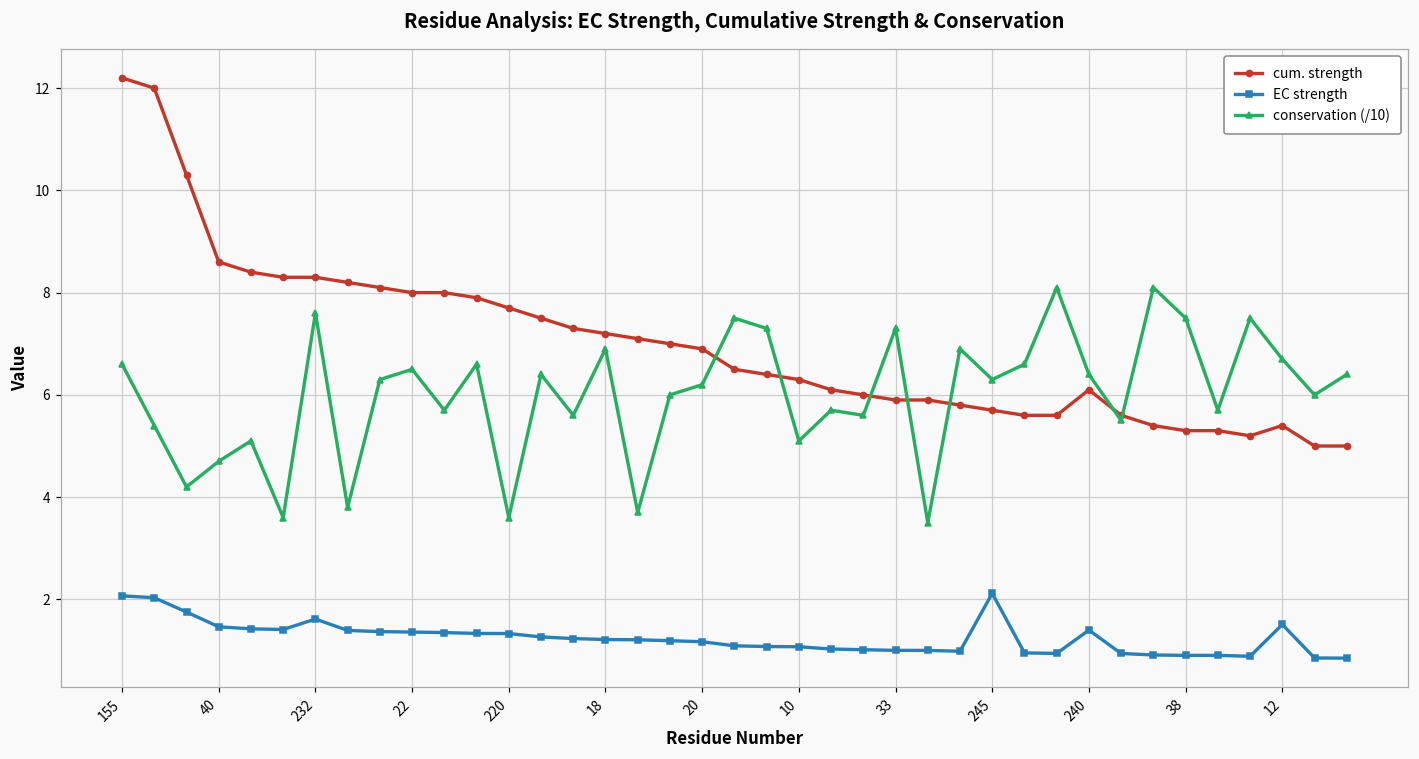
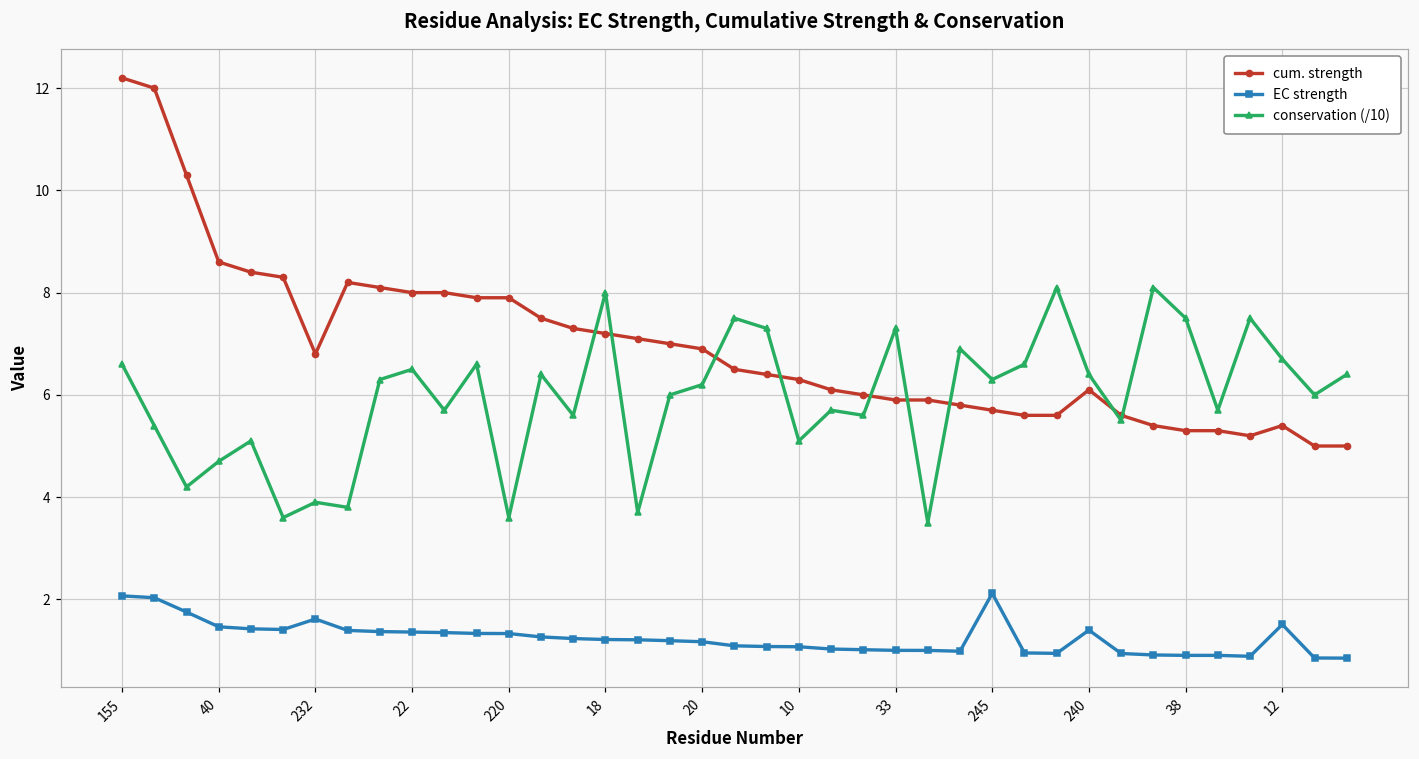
  {
    "cum. strength": {
      "155": 12.2,
      "40": 8.6,
-     "232": 8.3,
-     "220": 7.7,
+     "232": 6.8,
+     "220": 7.9,
      "18": 7.2,
      "33": 5.9,
      "245": 5.7,
      "240": 6.1,
      "12": 5.4
    },
    "EC strength": {
      "155": 2.1,
      "40": 1.5,
      "232": 1.6,
      "220": 1.3,
      "18": 1.2,
      "33": 1.0,
      "245": 2.1,
      "240": 1.4,
      "12": 1.5
    },
    "conservation (/10)": {
      "155": 6.6,
      "40": 4.7,
-     "232": 7.6,
+     "232": 3.9,
      "220": 3.6,
-     "18": 6.9,
+     "18": 8.0,
      "33": 7.3,
      "245": 6.3,
      "240": 6.4,
      "12": 6.7
    }
  }
